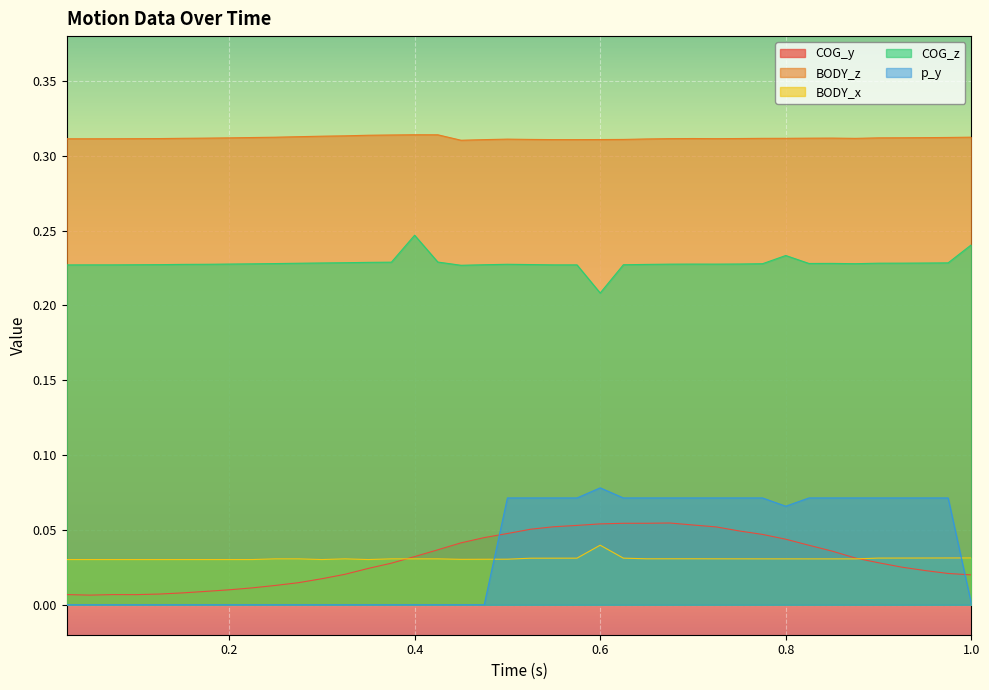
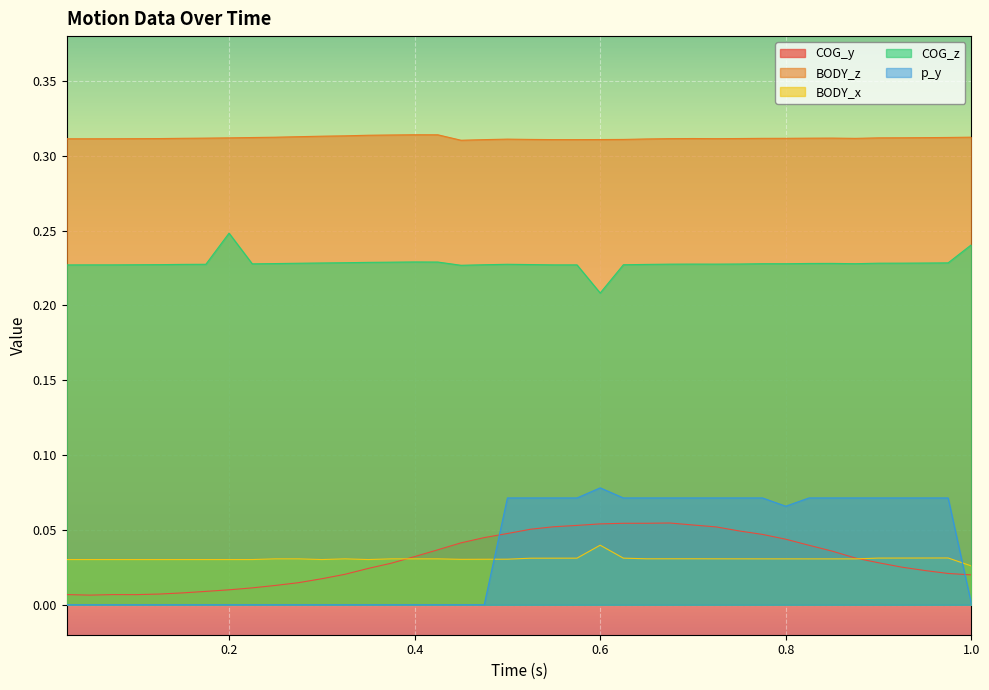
  {
    "BODY_x": {
      "0.2": 0.030,
      "0.6": 0.040,
      "0.8": 0.031,
-     "1.0": 0.031
+     "1.0": 0.026
    },
    "COG_z": {
-     "0.2": 0.228,
-     "0.4": 0.247,
+     "0.2": 0.248,
+     "0.4": 0.229,
      "0.6": 0.208,
-     "0.8": 0.233,
+     "0.8": 0.228,
      "1.0": 0.241
    },
    "p_y": {
      "0.2": 0.000,
      "0.4": 0.000,
      "0.6": 0.078,
      "0.8": 0.066,
      "1.0": 0.001
    }
  }
